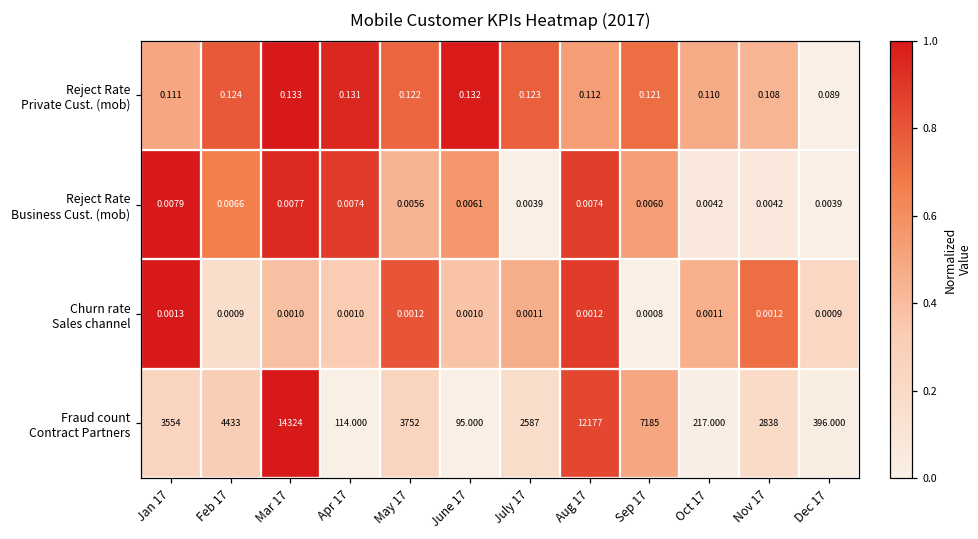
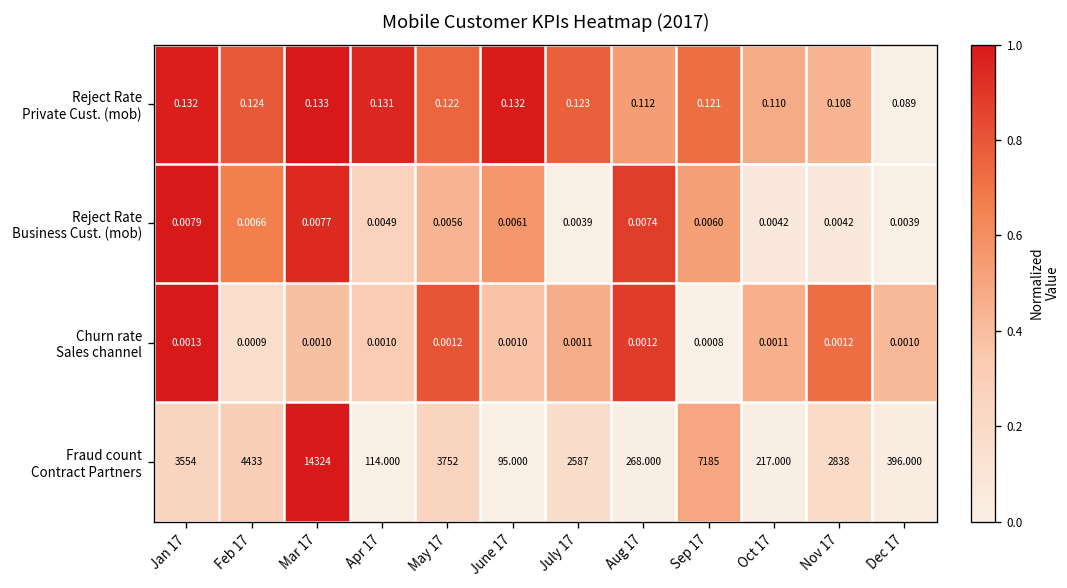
  {
    "Reject Rate Private Cust. (mob)": {
-     "Jan 17": 0.111,
+     "Jan 17": 0.132,
      "Feb 17": 0.124,
      "Mar 17": 0.133,
      "Apr 17": 0.131,
      "May 17": 0.122,
      "June 17": 0.132,
      "July 17": 0.123,
      "Aug 17": 0.112,
      "Sep 17": 0.121,
      "Oct 17": 0.110,
      "Nov 17": 0.108,
      "Dec 17": 0.089
    },
    "Reject Rate Business Cust. (mob)": {
      "Jan 17": 0.0079,
      "Feb 17": 0.0066,
      "Mar 17": 0.0077,
-     "Apr 17": 0.0074,
+     "Apr 17": 0.0049,
      "May 17": 0.0056,
      "June 17": 0.0061,
      "July 17": 0.0039,
      "Aug 17": 0.0074,
      "Sep 17": 0.0060,
      "Oct 17": 0.0042,
      "Nov 17": 0.0042,
      "Dec 17": 0.0039
    },
    "Churn rate Sales channel": {
      "Jan 17": 0.0013,
      "Feb 17": 0.0009,
      "Mar 17": 0.0010,
      "Apr 17": 0.0010,
      "May 17": 0.0012,
      "June 17": 0.0010,
      "July 17": 0.0011,
      "Aug 17": 0.0012,
      "Sep 17": 0.0008,
      "Oct 17": 0.0011,
      "Nov 17": 0.0012,
-     "Dec 17": 0.0009
+     "Dec 17": 0.0010
    },
    "Fraud count Contract Partners": {
      "Jan 17": 3554,
      "Feb 17": 4433,
      "Mar 17": 14324,
      "Apr 17": 114.000,
      "May 17": 3752,
      "June 17": 95.000,
      "July 17": 2587,
-     "Aug 17": 12177,
+     "Aug 17": 268.000,
      "Sep 17": 7185,
      "Oct 17": 217.000,
      "Nov 17": 2838,
      "Dec 17": 396.000
    }
  }
